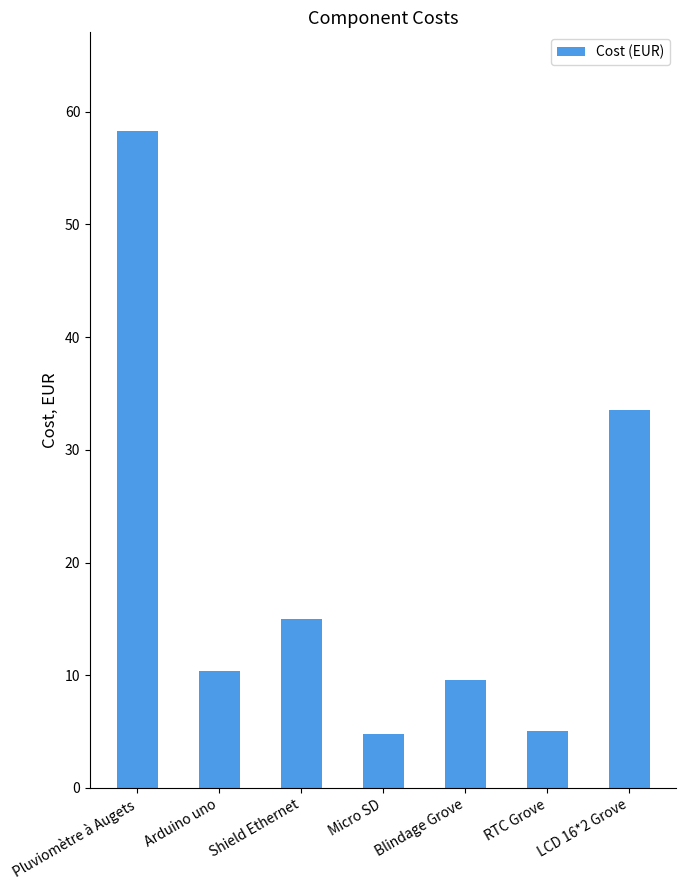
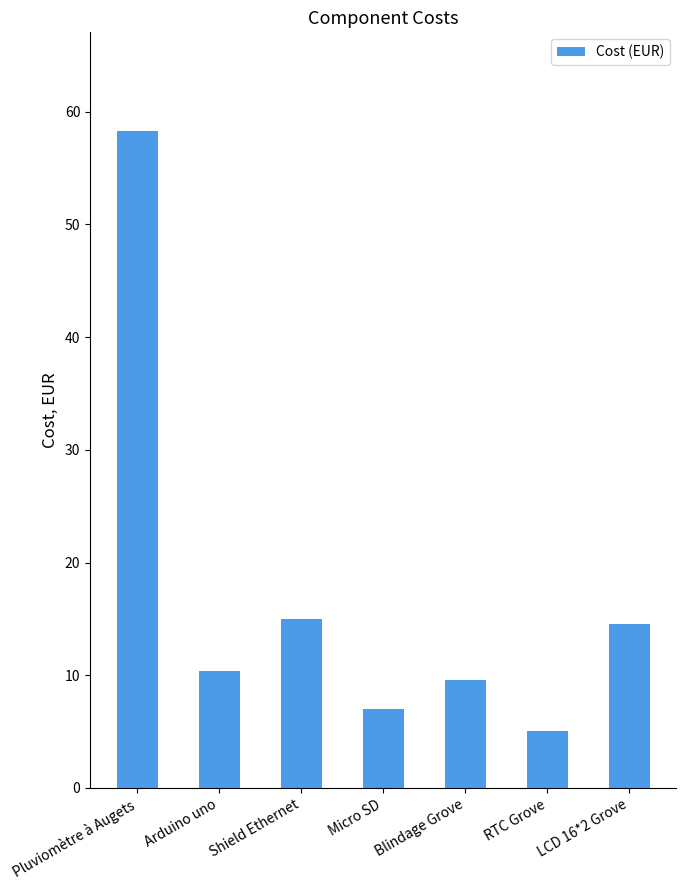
  {
    "Pluviomètre à Augets": 58.3,
    "Arduino uno": 10.4,
    "Shield Ethernet": 15.0,
-   "Micro SD": 4.8,
+   "Micro SD": 7.0,
    "Blindage Grove": 9.5,
    "RTC Grove": 5.0,
-   "LCD 16*2 Grove": 33.5
+   "LCD 16*2 Grove": 14.5
  }
